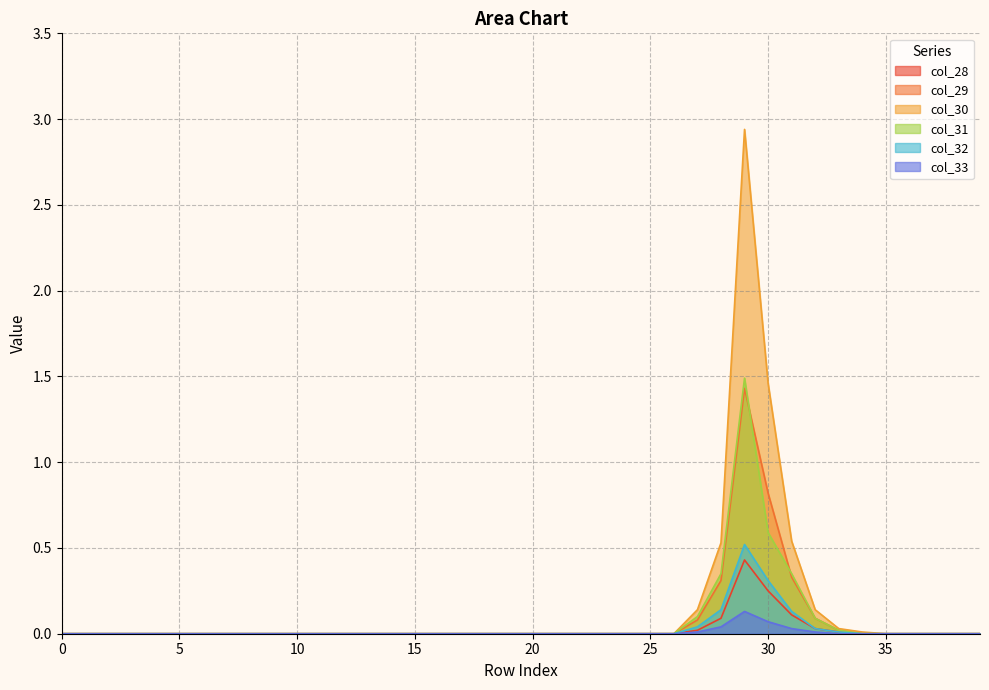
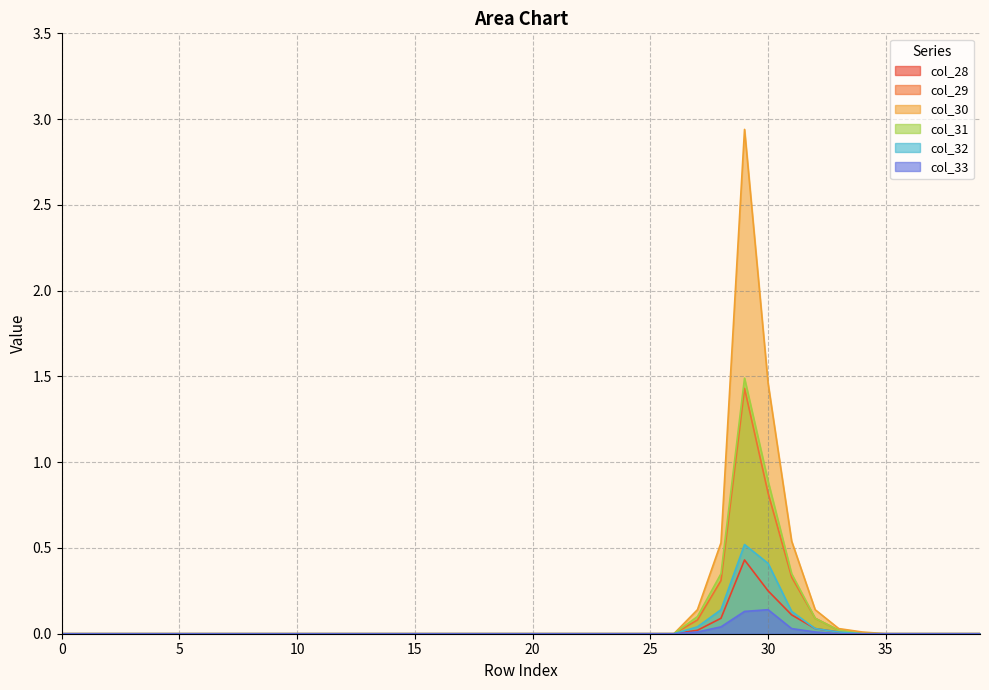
  {
    "col_31": {
-     "30": 0.59
+     "30": 0.89
    },
    "col_32": {
-     "30": 0.31
+     "30": 0.41
    },
    "col_33": {
-     "30": 0.07
+     "30": 0.14
    }
  }
